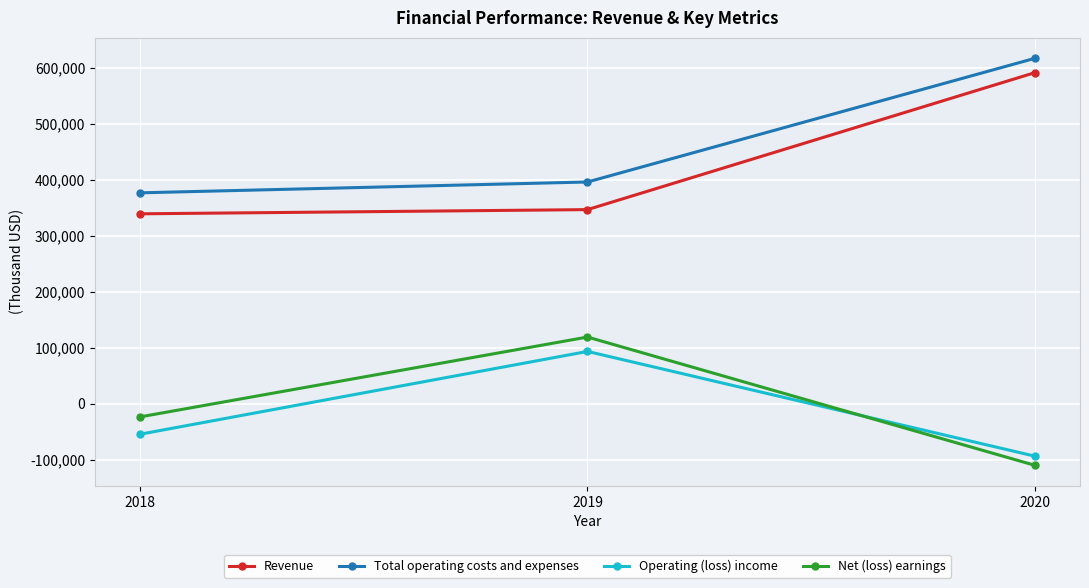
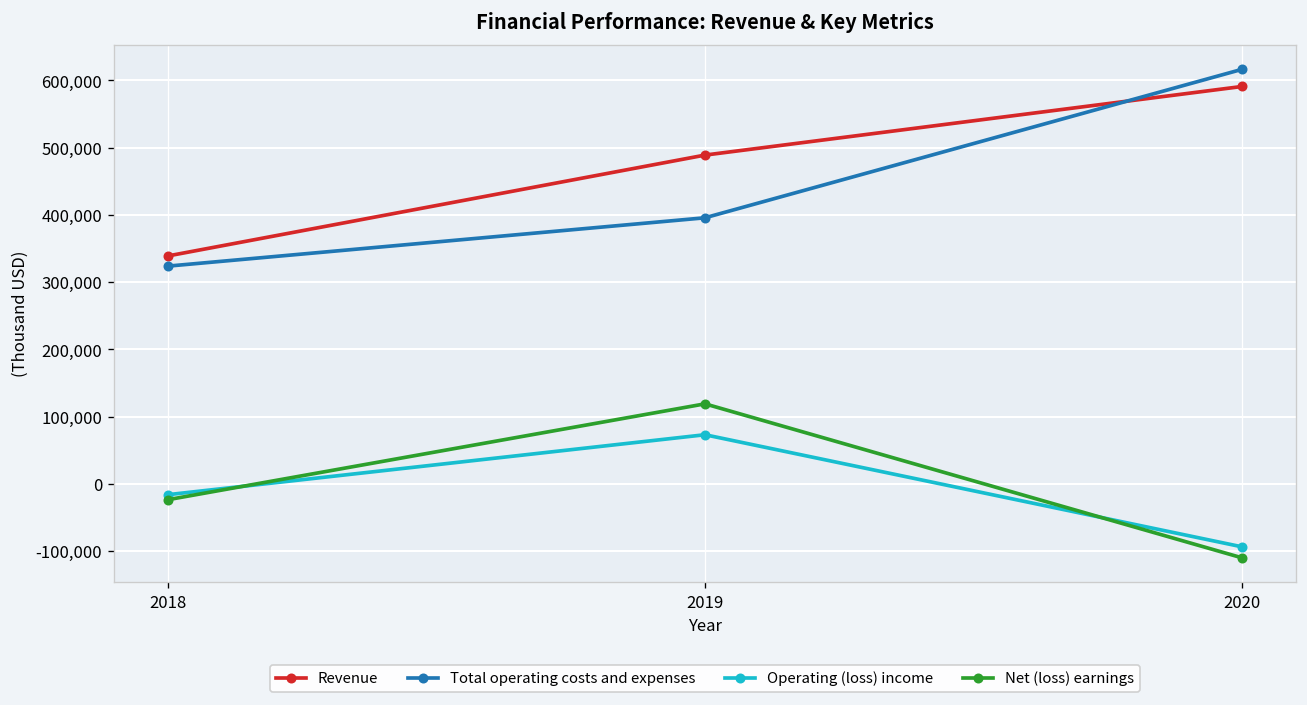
  {
    "Revenue": {
      "2018": "340,000",
-     "2019": "350,000",
+     "2019": "490,000",
      "2020": "590,000"
    },
    "Total operating costs and expenses": {
-     "2018": "380,000",
+     "2018": "320,000",
      "2019": "400,000",
      "2020": "620,000"
    },
    "Operating (loss) income": {
-     "2018": "-50,000",
-     "2019": "90,000",
+     "2018": "-20,000",
+     "2019": "70,000",
      "2020": "-90,000"
    },
    "Net (loss) earnings": {
      "2018": "-20,000",
      "2019": "120,000",
      "2020": "-110,000"
    }
  }
